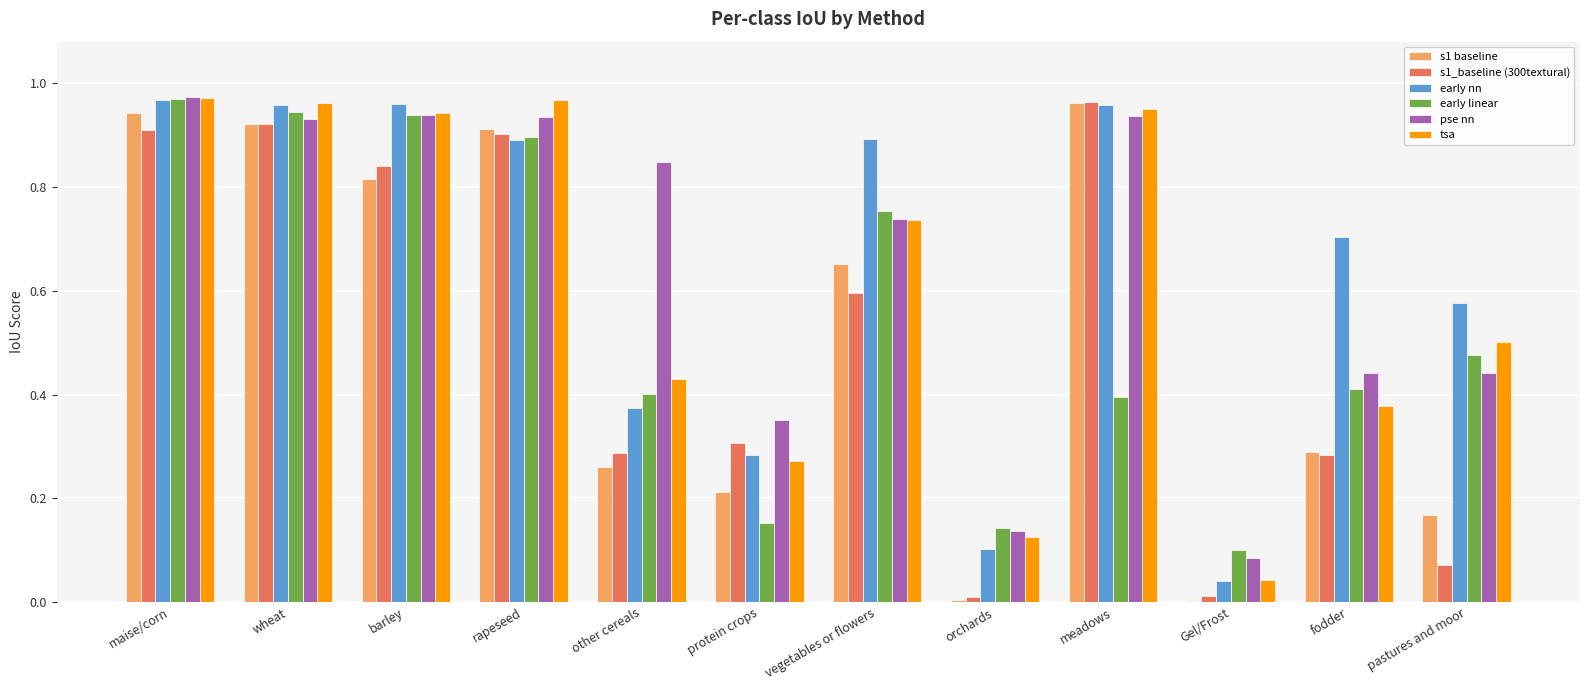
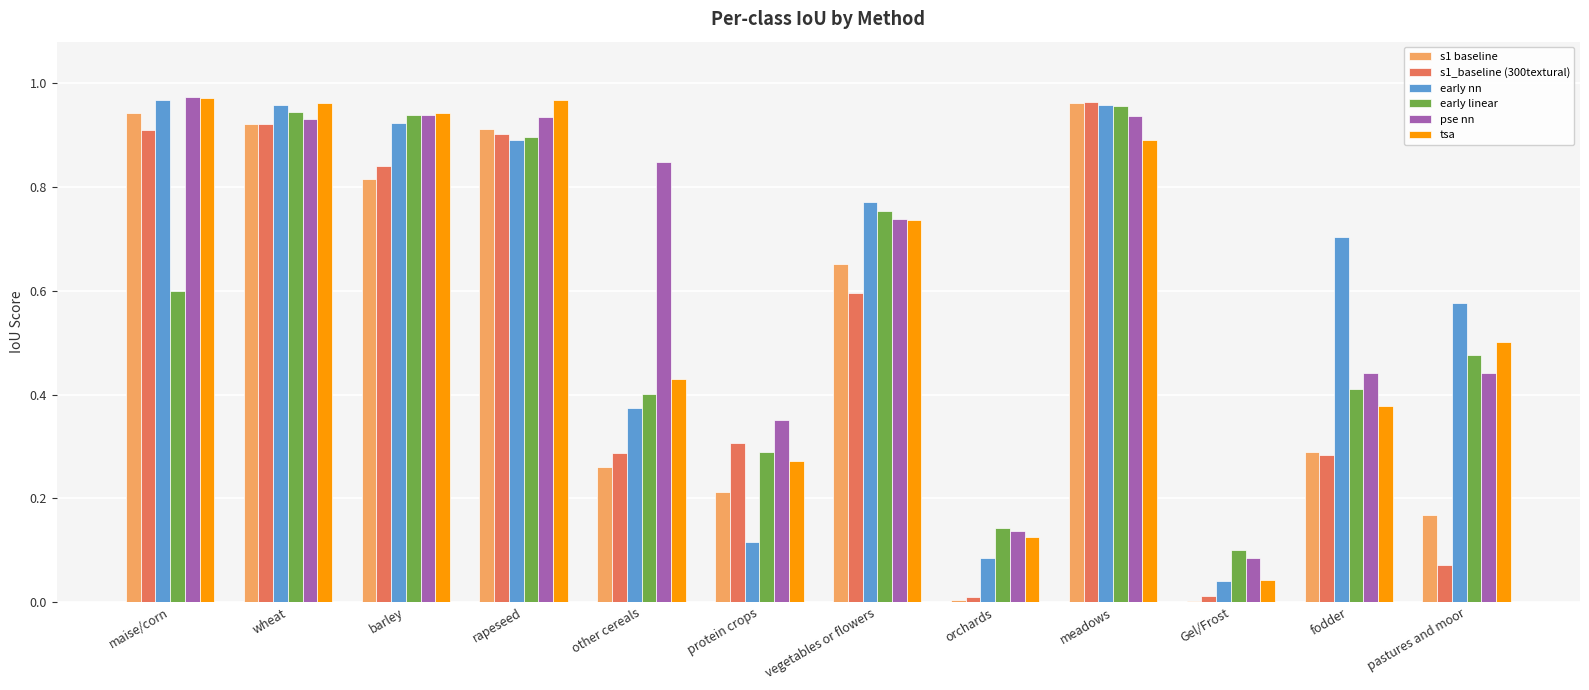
  {
    "early nn": {
      "maise/corn": 0.97,
      "wheat": 0.96,
-     "barley": 0.96,
+     "barley": 0.92,
      "rapeseed": 0.89,
      "other cereals": 0.38,
-     "protein crops": 0.28,
-     "vegetables or flowers": 0.89,
-     "orchards": 0.10,
+     "protein crops": 0.12,
+     "vegetables or flowers": 0.77,
+     "orchards": 0.09,
      "meadows": 0.96,
      "Gel/Frost": 0.04,
      "fodder": 0.70,
      "pastures and moor": 0.58
    },
    "early linear": {
-     "maise/corn": 0.97,
+     "maise/corn": 0.60,
      "wheat": 0.94,
      "barley": 0.94,
      "rapeseed": 0.90,
      "other cereals": 0.40,
-     "protein crops": 0.15,
+     "protein crops": 0.29,
      "vegetables or flowers": 0.75,
      "orchards": 0.14,
-     "meadows": 0.40,
+     "meadows": 0.96,
      "Gel/Frost": 0.10,
      "fodder": 0.41,
      "pastures and moor": 0.48
    },
    "pse nn": {
      "maise/corn": 0.97,
      "wheat": 0.93,
      "barley": 0.94,
      "rapeseed": 0.94,
      "other cereals": 0.85,
      "protein crops": 0.35,
      "vegetables or flowers": 0.74,
      "orchards": 0.14,
      "meadows": 0.94,
      "Gel/Frost": 0.09,
      "fodder": 0.44,
      "pastures and moor": 0.44
    },
    "tsa": {
      "maise/corn": 0.97,
      "wheat": 0.96,
      "barley": 0.94,
      "rapeseed": 0.97,
      "other cereals": 0.43,
      "protein crops": 0.27,
      "vegetables or flowers": 0.74,
      "orchards": 0.13,
-     "meadows": 0.95,
+     "meadows": 0.89,
      "Gel/Frost": 0.04,
      "fodder": 0.38,
      "pastures and moor": 0.50
    }
  }
